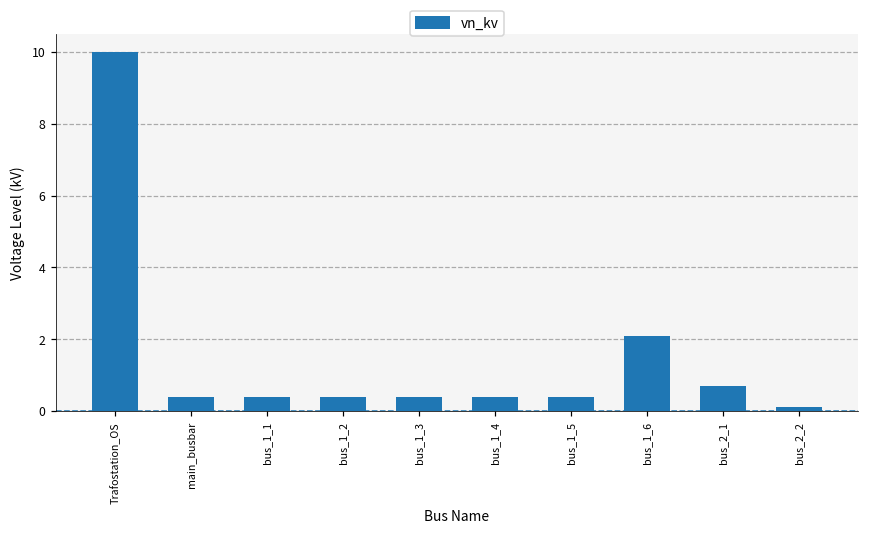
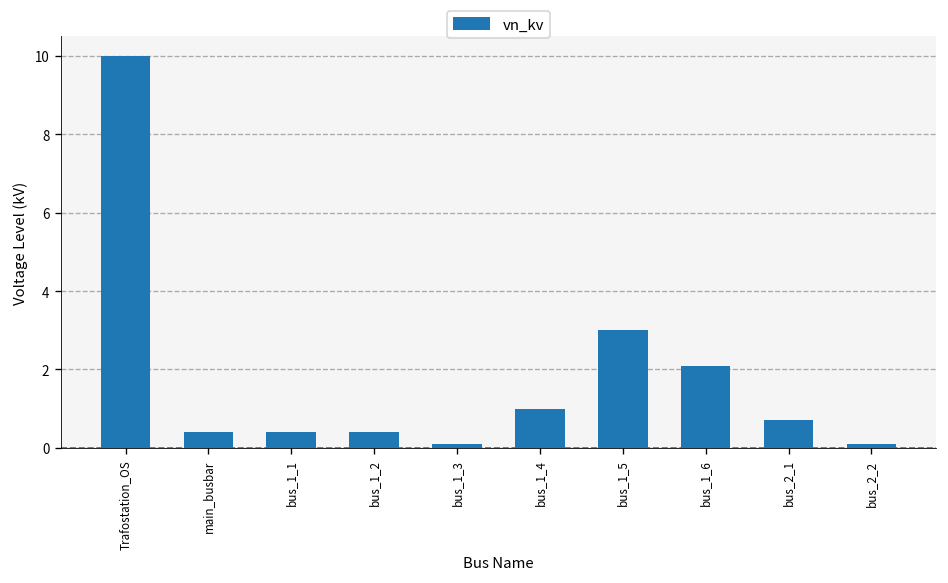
  {
    "Trafostation_OS": 10.0,
    "main_busbar": 0.4,
    "bus_1_1": 0.4,
    "bus_1_2": 0.4,
-   "bus_1_3": 0.4,
-   "bus_1_4": 0.4,
-   "bus_1_5": 0.4,
+   "bus_1_3": 0.1,
+   "bus_1_4": 1.0,
+   "bus_1_5": 3.0,
    "bus_1_6": 2.1,
    "bus_2_1": 0.7,
    "bus_2_2": 0.1
  }
